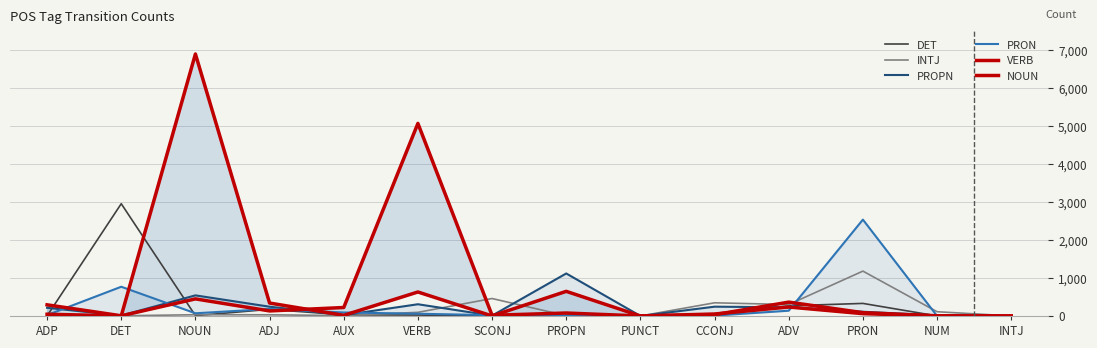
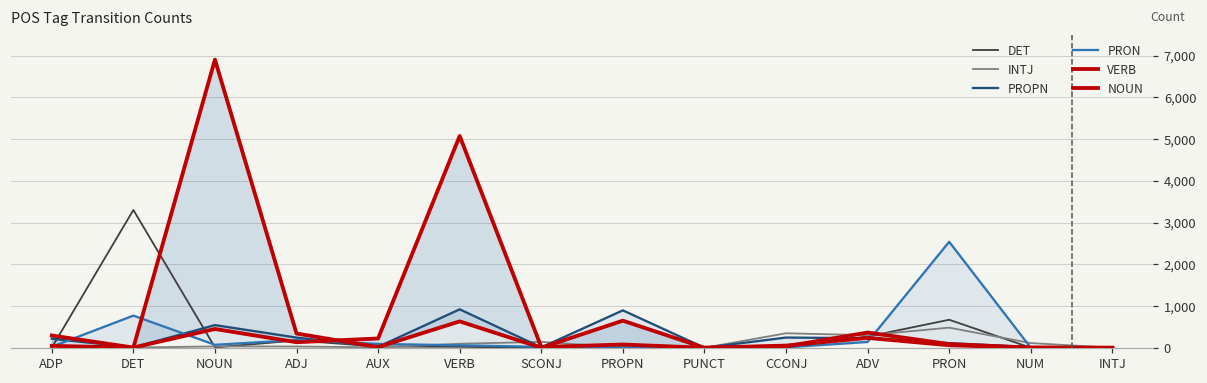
  {
    "DET": {
-     "DET": "3,000",
-     "PRON": "300"
+     "DET": "3,300",
+     "PRON": "700"
    },
    "INTJ": {
      "ADJ": "0",
-     "SCONJ": "500",
+     "SCONJ": "100",
      "CCONJ": "300",
-     "PRON": "1,200",
+     "PRON": "500",
      "NUM": "100"
    },
    "PROPN": {
-     "VERB": "300",
-     "PROPN": "1,100"
+     "VERB": "900",
+     "PROPN": "900"
    }
  }
